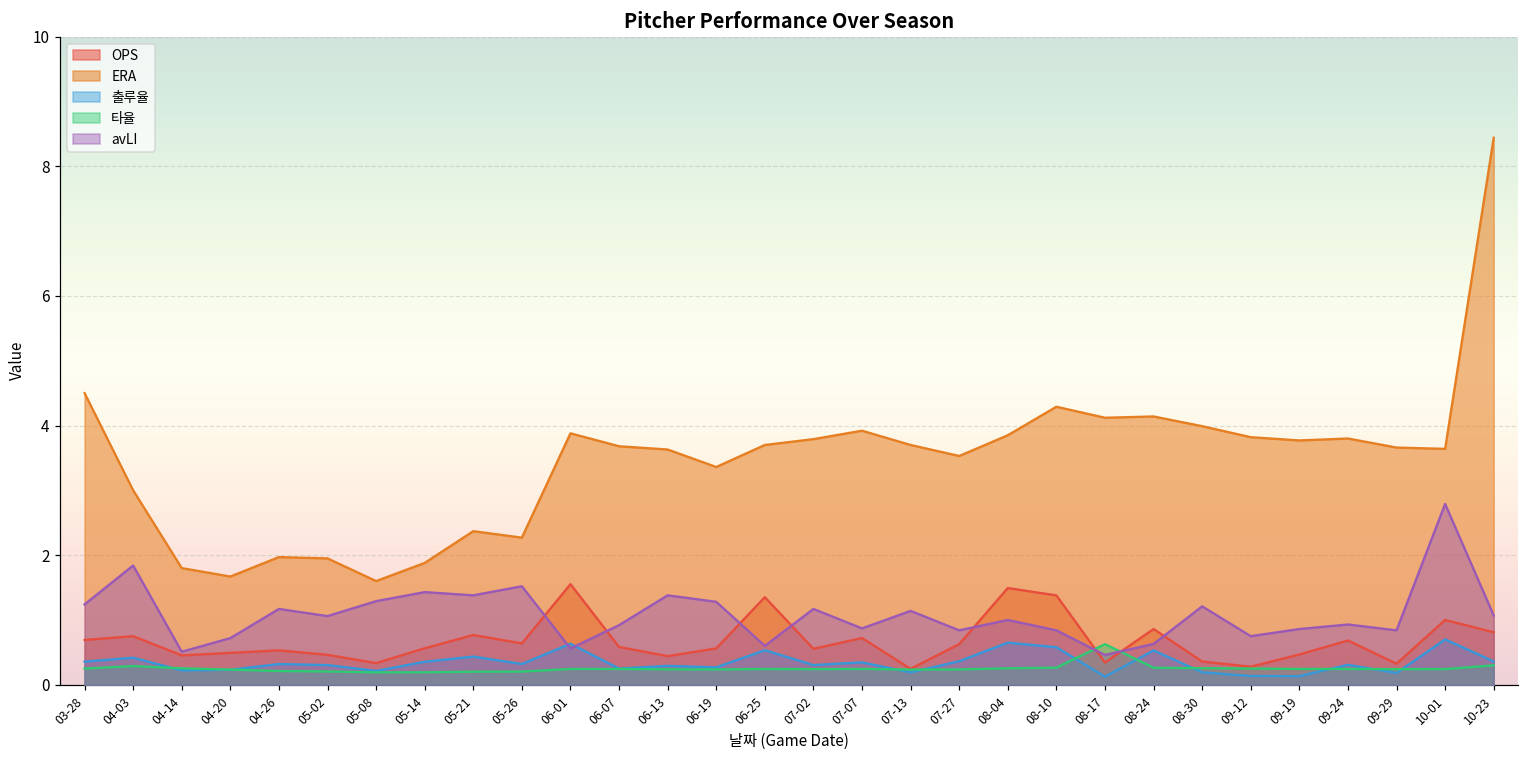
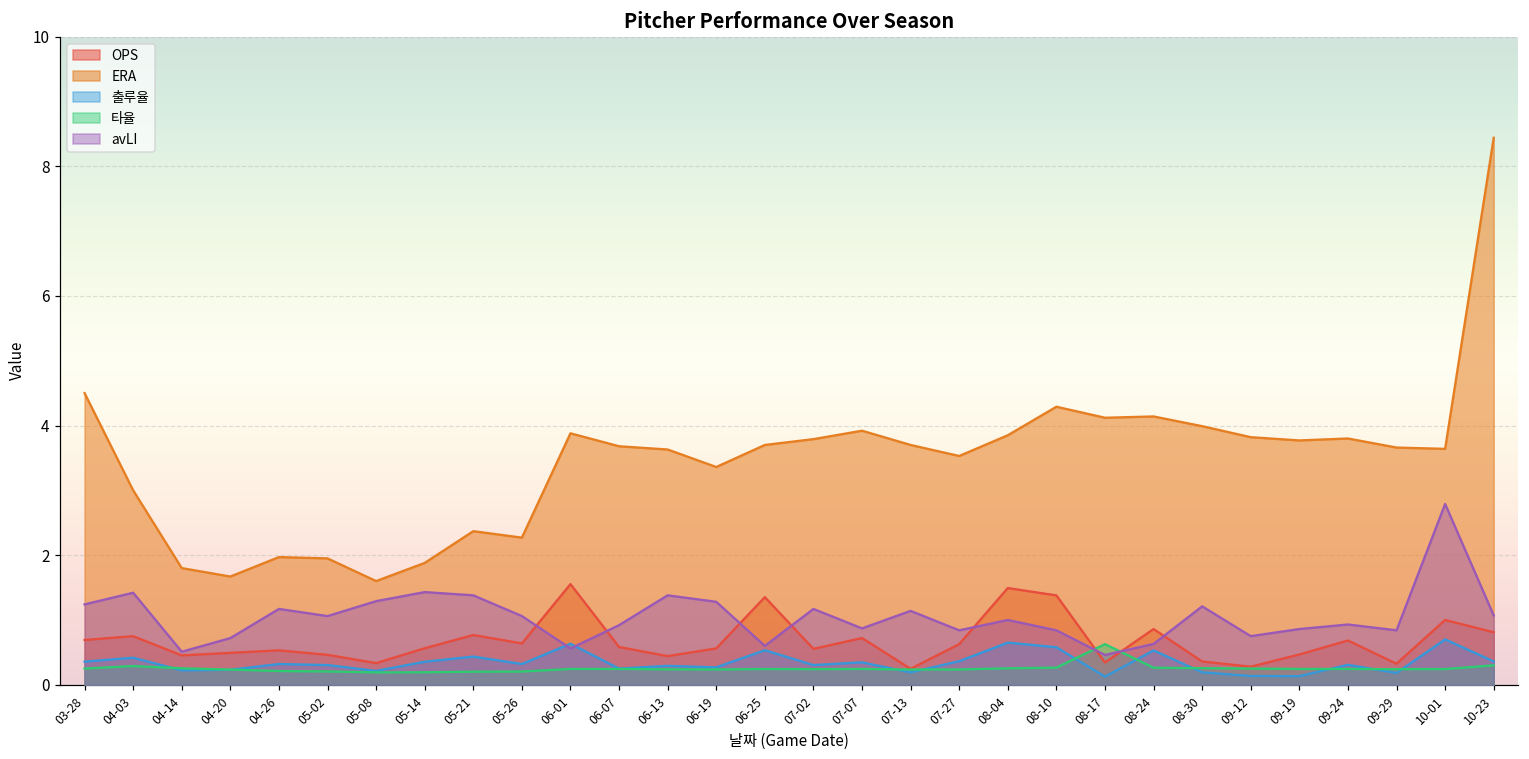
  {
    "출루율": {
      "03-28": 0.4,
      "04-03": 0.4,
      "04-26": 0.3,
      "05-02": 0.3,
      "05-14": 0.4,
      "05-21": 0.4,
      "05-26": 0.3,
      "06-01": 0.6,
      "06-13": 0.3,
      "06-25": 0.5,
      "07-02": 0.3,
      "07-07": 0.3,
      "07-13": 0.2,
      "07-27": 0.4,
      "08-04": 0.7,
      "08-10": 0.6,
      "08-17": 0.1,
      "08-24": 0.5,
      "08-30": 0.2,
      "09-12": 0.1,
      "09-19": 0.1,
      "09-24": 0.3,
      "09-29": 0.2,
      "10-01": 0.7,
      "10-23": 0.4
    },
    "타율": {
      "03-28": 0.3,
      "04-03": 0.3,
      "04-26": 0.2,
      "05-02": 0.2,
      "05-14": 0.2,
      "05-21": 0.2,
      "05-26": 0.2,
      "06-01": 0.2,
      "06-13": 0.2,
      "06-25": 0.2,
      "07-02": 0.2,
      "07-07": 0.2,
      "07-27": 0.2,
      "08-04": 0.3,
      "08-10": 0.3,
      "08-17": 0.6,
      "08-24": 0.3,
      "08-30": 0.3,
      "09-19": 0.2,
      "09-24": 0.2,
      "09-29": 0.2,
      "10-01": 0.2,
      "10-23": 0.3
    },
    "avLI": {
      "03-28": 1.2,
-     "04-03": 1.8,
+     "04-03": 1.4,
      "04-14": 0.5,
      "04-20": 0.7,
      "04-26": 1.2,
      "05-02": 1.1,
      "05-08": 1.3,
      "05-14": 1.4,
      "05-21": 1.4,
-     "05-26": 1.5,
+     "05-26": 1.1,
      "06-01": 0.6,
      "06-07": 0.9,
      "06-13": 1.4,
      "06-19": 1.3,
      "06-25": 0.6,
      "07-02": 1.2,
      "07-07": 0.9,
      "07-13": 1.1,
      "07-27": 0.8,
      "08-04": 1.0,
      "08-10": 0.8,
      "08-17": 0.5,
      "08-24": 0.6,
      "08-30": 1.2,
      "09-12": 0.8,
      "09-19": 0.9,
      "09-24": 0.9,
      "09-29": 0.8,
      "10-01": 2.8,
      "10-23": 1.1
    }
  }
